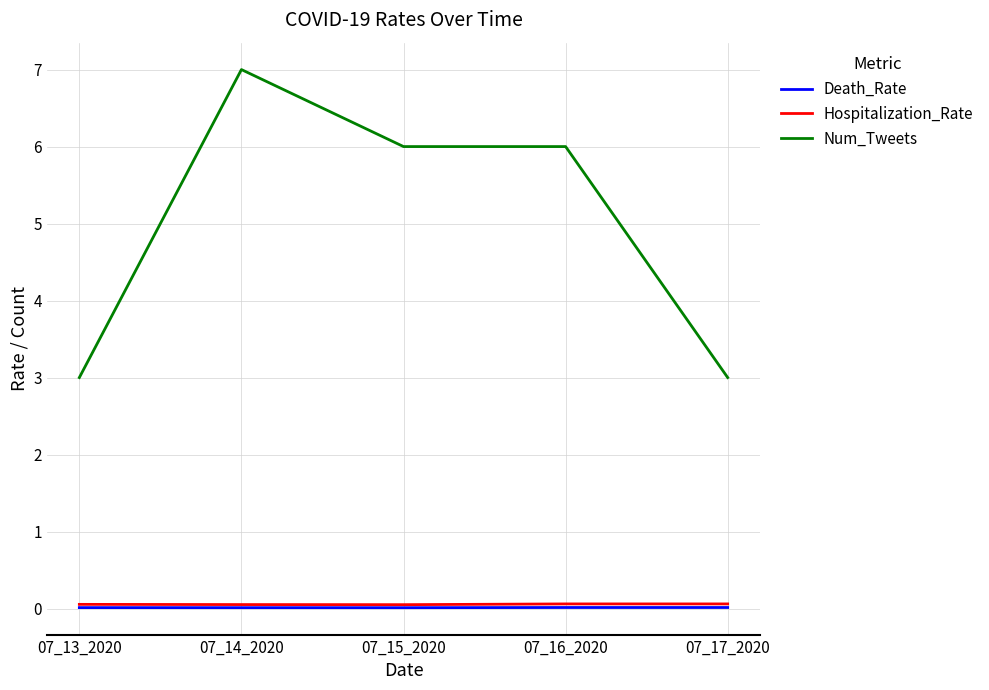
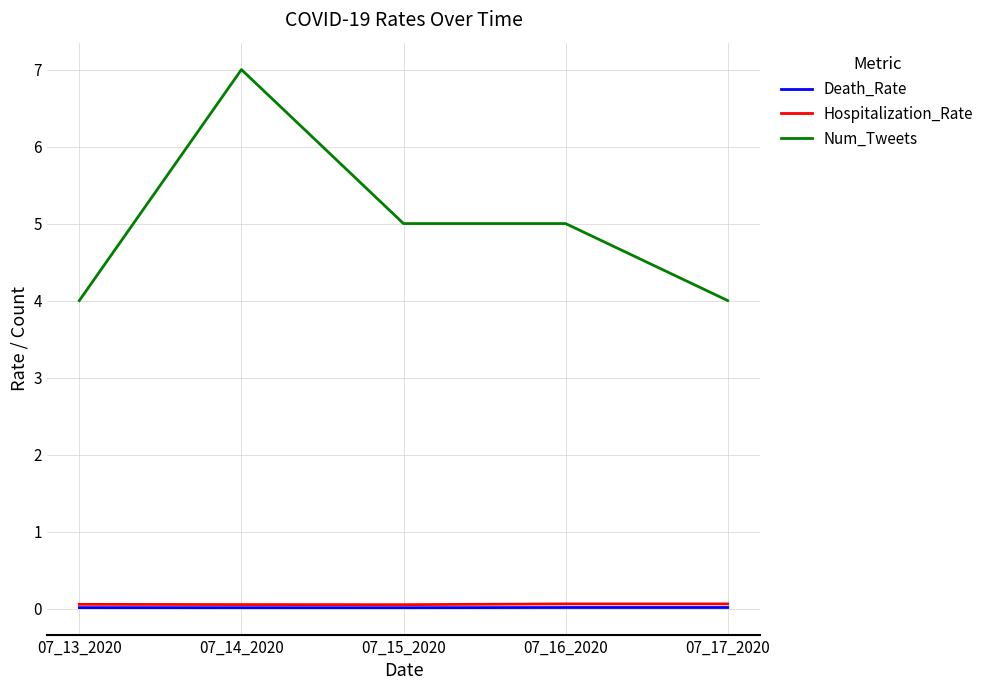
  {
    "Death_Rate": {
      "07_13_2020": 0,
      "07_14_2020": 0,
      "07_15_2020": 0,
      "07_16_2020": 0,
      "07_17_2020": 0
    },
    "Hospitalization_Rate": {
      "07_13_2020": 0.1,
      "07_14_2020": 0.1,
      "07_15_2020": 0.1,
      "07_16_2020": 0.1,
      "07_17_2020": 0.1
    },
    "Num_Tweets": {
-     "07_13_2020": 3,
+     "07_13_2020": 4,
      "07_14_2020": 7,
-     "07_15_2020": 6,
-     "07_16_2020": 6,
-     "07_17_2020": 3
+     "07_15_2020": 5,
+     "07_16_2020": 5,
+     "07_17_2020": 4
    }
  }
